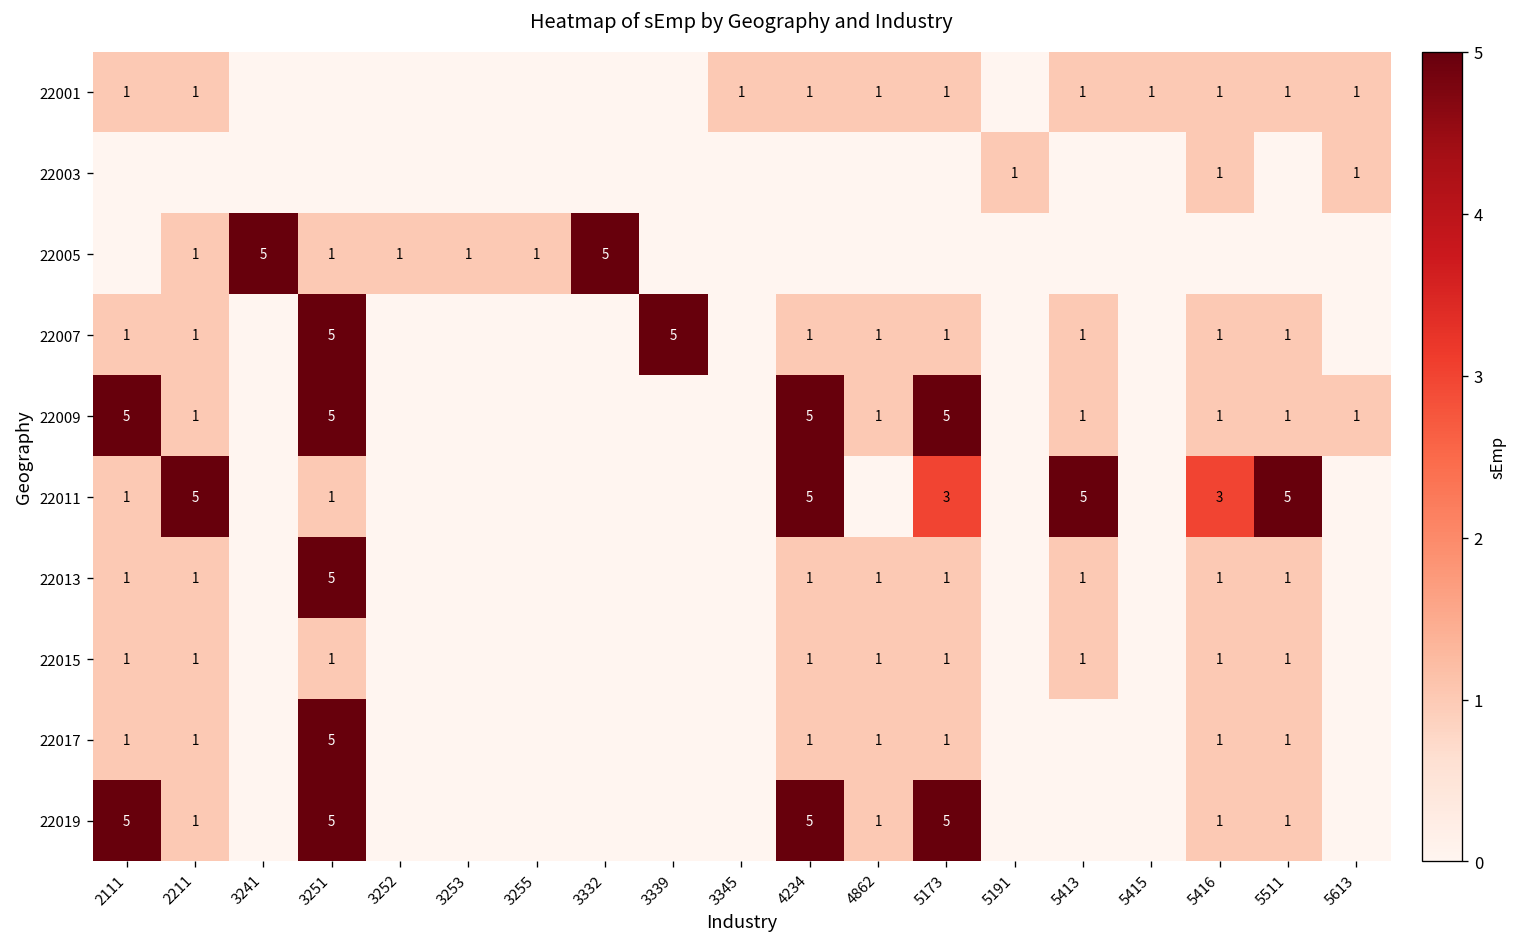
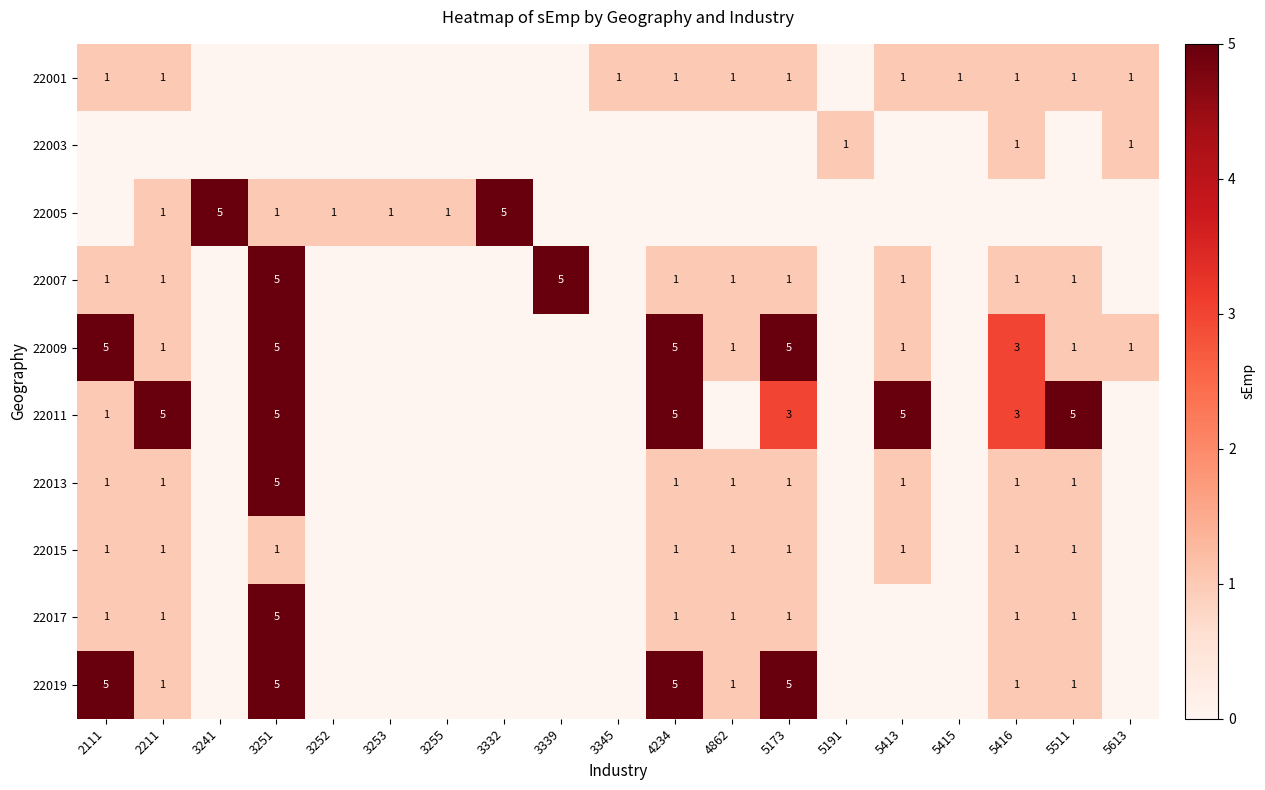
  {
    "22001": {
      "2111": 1,
      "2211": 1,
      "3345": 1,
      "4234": 1,
      "4862": 1,
      "5173": 1,
      "5413": 1,
      "5415": 1,
      "5416": 1,
      "5511": 1,
      "5613": 1
    },
    "22003": {
      "5191": 1,
      "5416": 1,
      "5613": 1
    },
    "22005": {
      "2211": 1,
      "3241": 5,
      "3251": 1,
      "3252": 1,
      "3253": 1,
      "3255": 1,
      "3332": 5
    },
    "22007": {
      "2111": 1,
      "2211": 1,
      "3251": 5,
      "3339": 5,
      "4234": 1,
      "4862": 1,
      "5173": 1,
      "5413": 1,
      "5416": 1,
      "5511": 1
    },
    "22009": {
      "2111": 5,
      "2211": 1,
      "3251": 5,
      "4234": 5,
      "4862": 1,
      "5173": 5,
      "5413": 1,
-     "5416": 1,
+     "5416": 3,
      "5511": 1,
      "5613": 1
    },
    "22011": {
      "2111": 1,
      "2211": 5,
-     "3251": 1,
+     "3251": 5,
      "4234": 5,
      "5173": 3,
      "5413": 5,
      "5416": 3,
      "5511": 5
    },
    "22013": {
      "2111": 1,
      "2211": 1,
      "3251": 5,
      "4234": 1,
      "4862": 1,
      "5173": 1,
      "5413": 1,
      "5416": 1,
      "5511": 1
    },
    "22015": {
      "2111": 1,
      "2211": 1,
      "3251": 1,
      "4234": 1,
      "4862": 1,
      "5173": 1,
      "5413": 1,
      "5416": 1,
      "5511": 1
    },
    "22017": {
      "2111": 1,
      "2211": 1,
      "3251": 5,
      "4234": 1,
      "4862": 1,
      "5173": 1,
      "5416": 1,
      "5511": 1
    },
    "22019": {
      "2111": 5,
      "2211": 1,
      "3251": 5,
      "4234": 5,
      "4862": 1,
      "5173": 5,
      "5416": 1,
      "5511": 1
    }
  }
